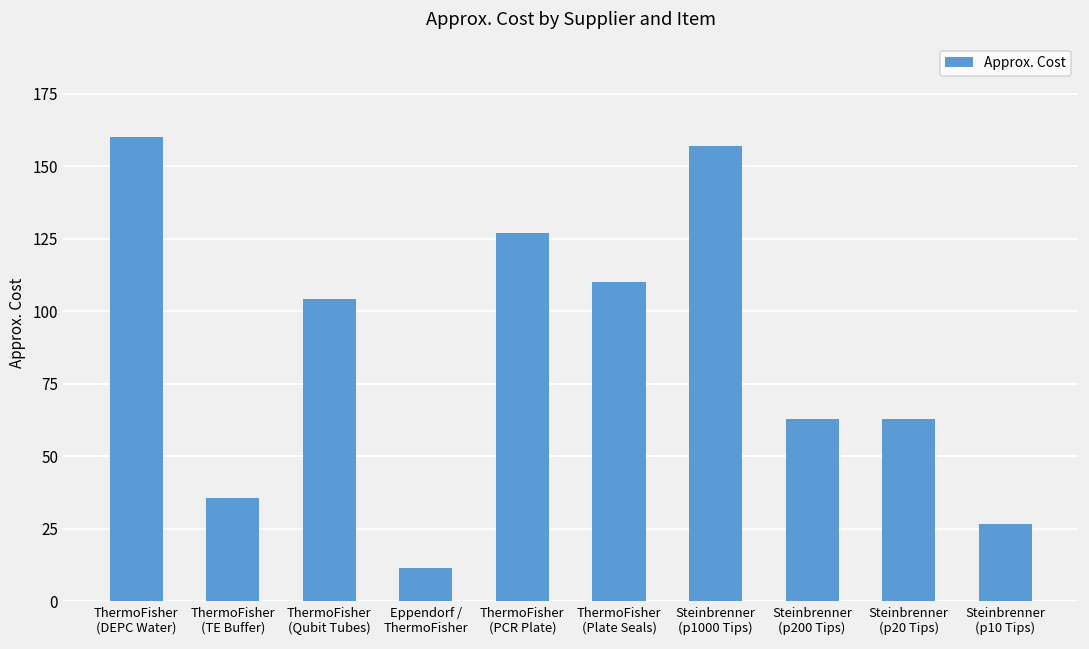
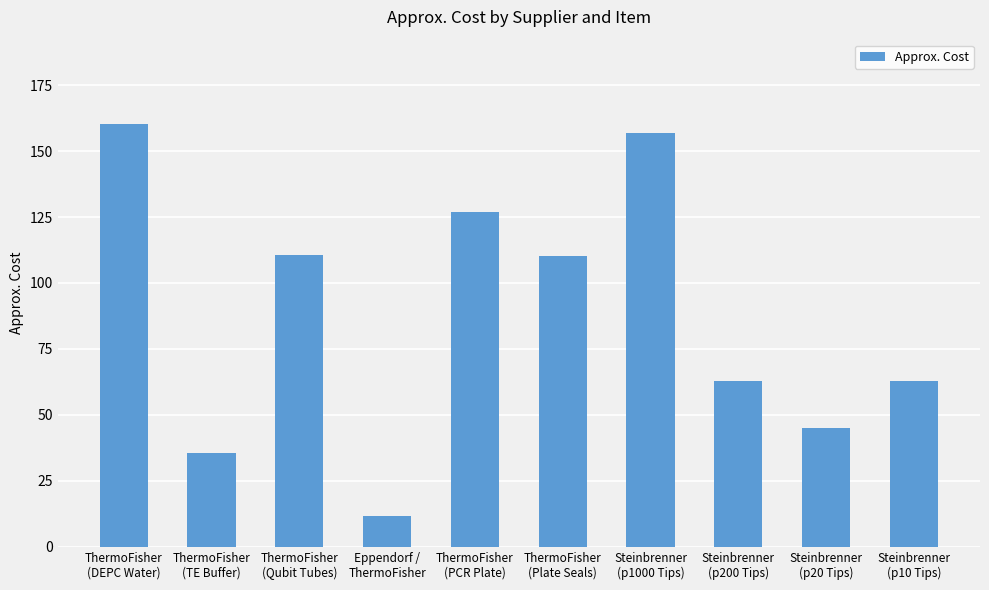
  {
    "ThermoFisher (DEPC Water)": 160,
    "ThermoFisher (TE Buffer)": 36,
-   "ThermoFisher (Qubit Tubes)": 104,
+   "ThermoFisher (Qubit Tubes)": 111,
    "Eppendorf / ThermoFisher": 12,
    "ThermoFisher (PCR Plate)": 127,
    "ThermoFisher (Plate Seals)": 110,
    "Steinbrenner (p1000 Tips)": 157,
    "Steinbrenner (p200 Tips)": 63,
-   "Steinbrenner (p20 Tips)": 63,
-   "Steinbrenner (p10 Tips)": 27
+   "Steinbrenner (p20 Tips)": 45,
+   "Steinbrenner (p10 Tips)": 63
  }
